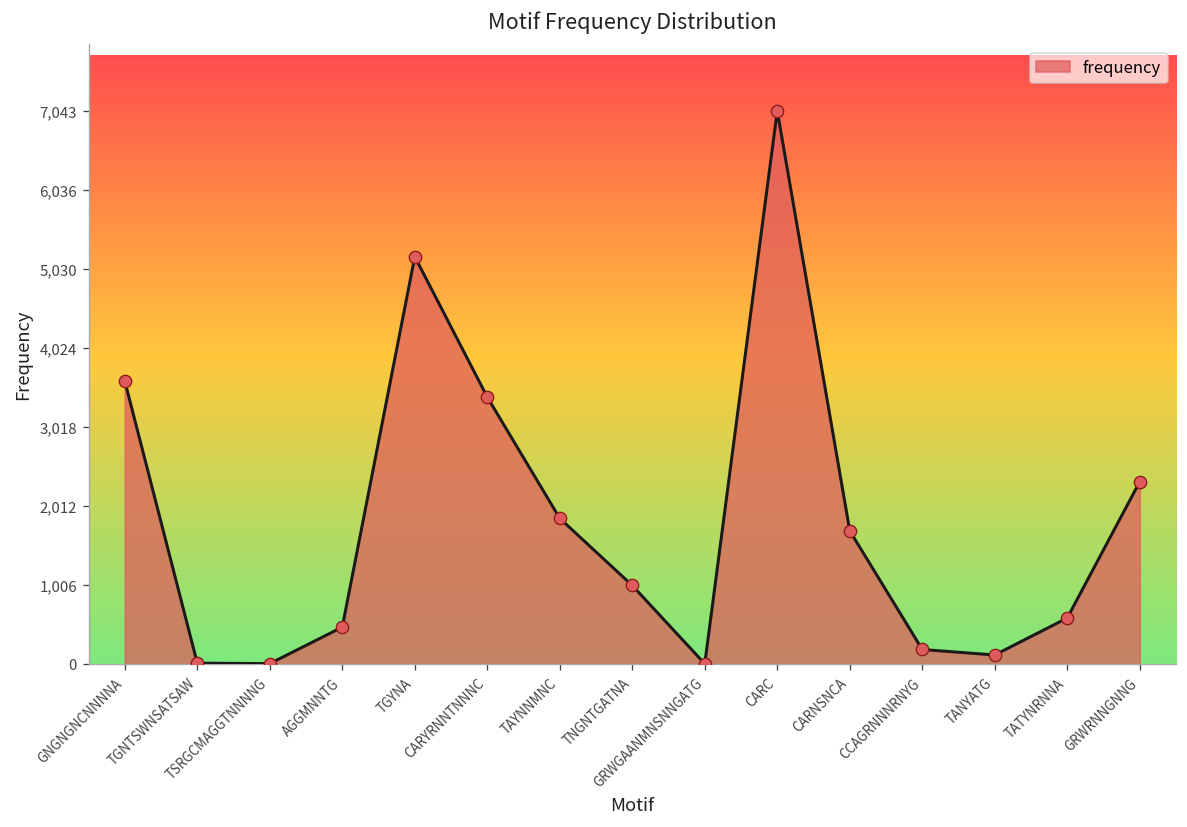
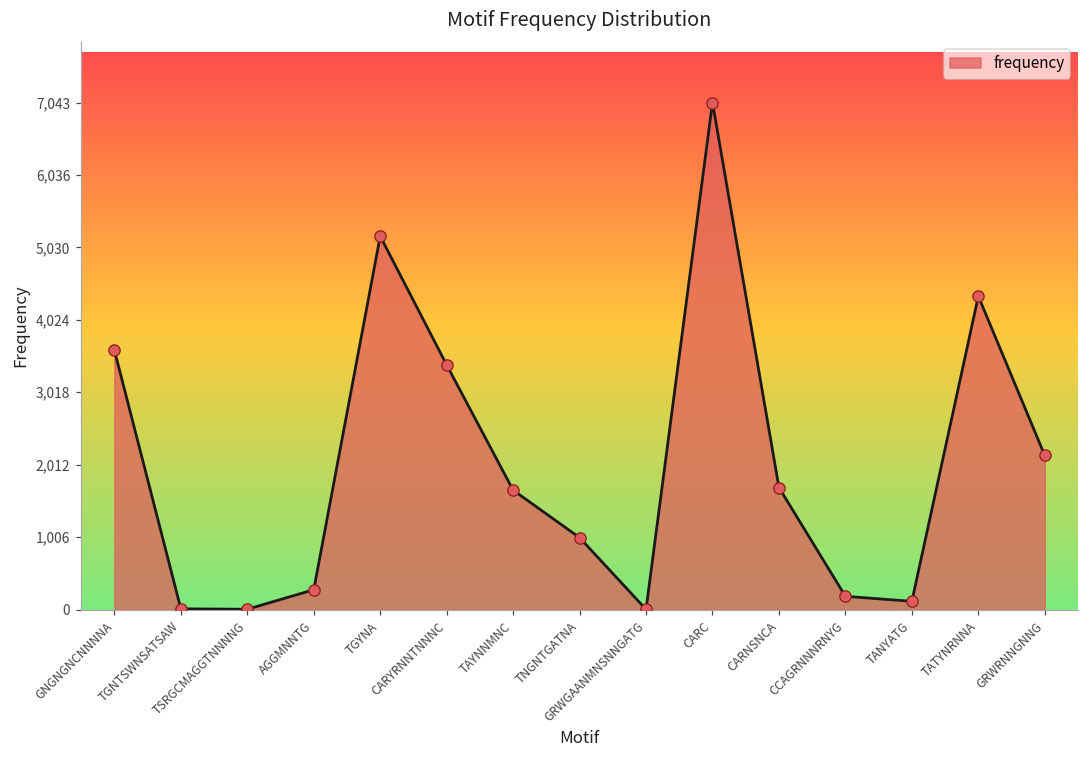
  {
    "GNGNGNCNNNNA": "3,600",
    "TGNTSWNSATSAW": "0",
    "TSRGCMAGGTNNNNG": "0",
-   "AGGMNNTG": "500",
+   "AGGMNNTG": "300",
    "TGYNA": "5,200",
    "CARYRNNTNNNC": "3,400",
-   "TAYNNMNC": "1,900",
+   "TAYNNMNC": "1,700",
    "TNGNTGATNA": "1,000",
    "GRWGAANMNSNNGATG": "0",
    "CARC": "7,000",
    "CARNSNCA": "1,700",
    "CCAGRNNNRNYG": "200",
    "TANYATG": "100",
-   "TATYNRNNA": "600",
-   "GRWRNNGNNG": "2,300"
+   "TATYNRNNA": "4,400",
+   "GRWRNNGNNG": "2,100"
  }
